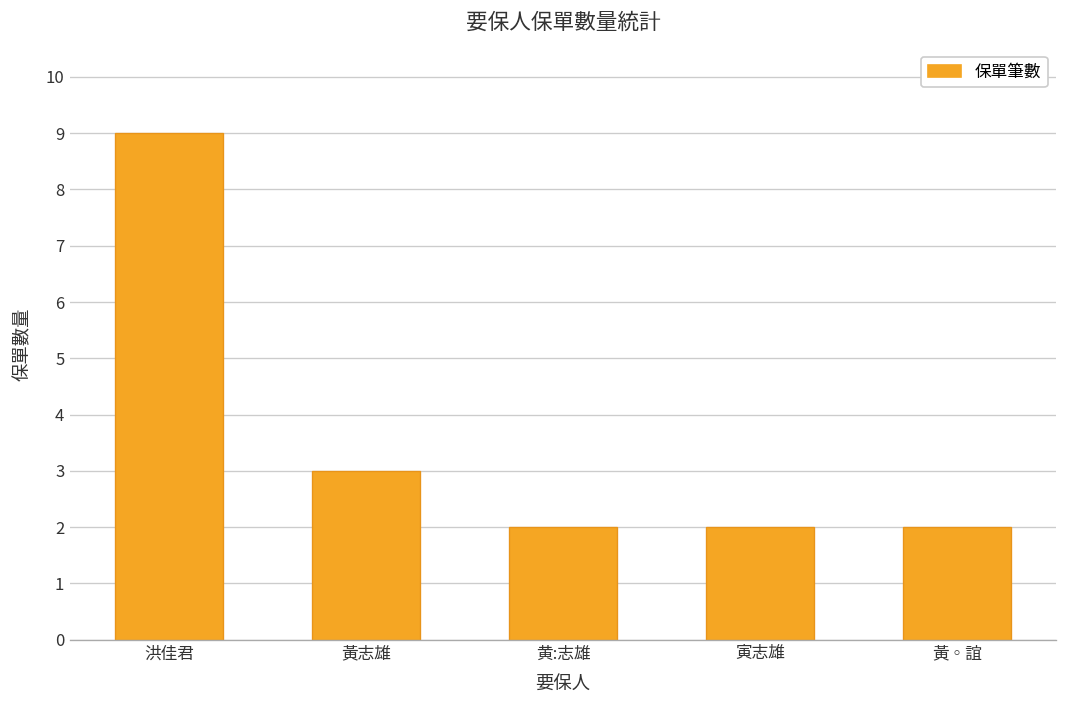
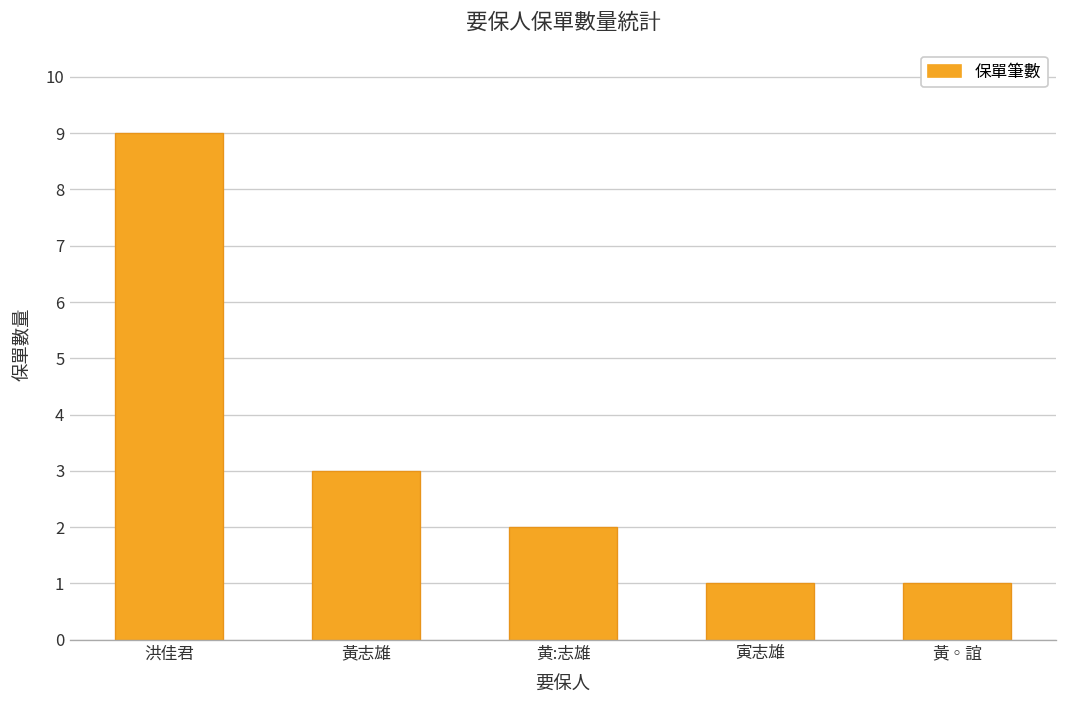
  {
    "洪佳君": 9,
    "黃志雄": 3,
    "黄:志雄": 2,
-   "寅志雄": 2,
-   "黃◦誼": 2
+   "寅志雄": 1,
+   "黃◦誼": 1
  }
